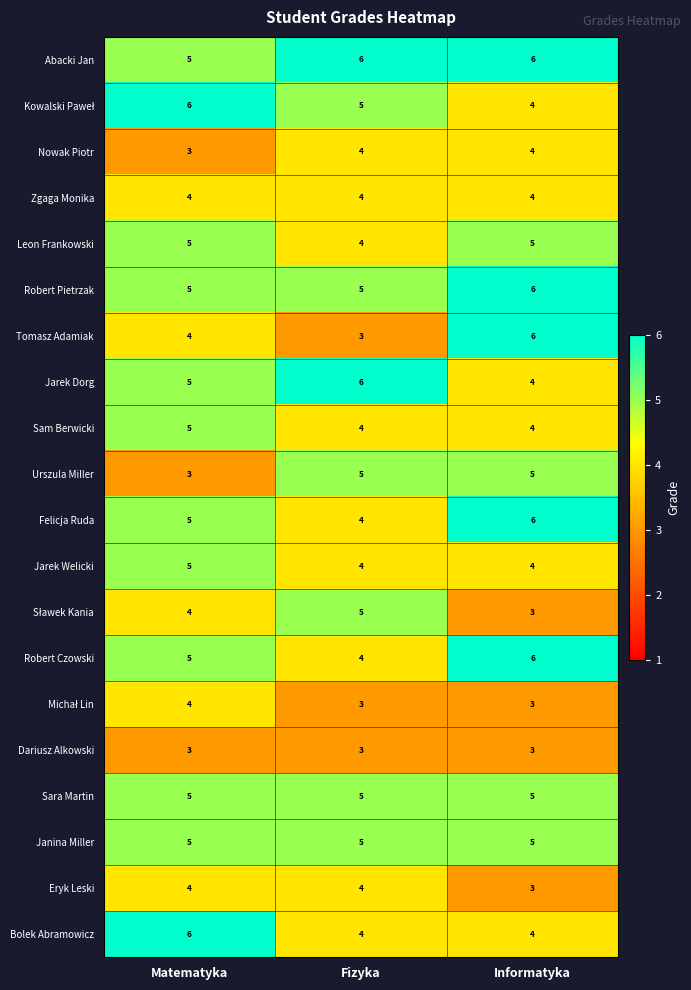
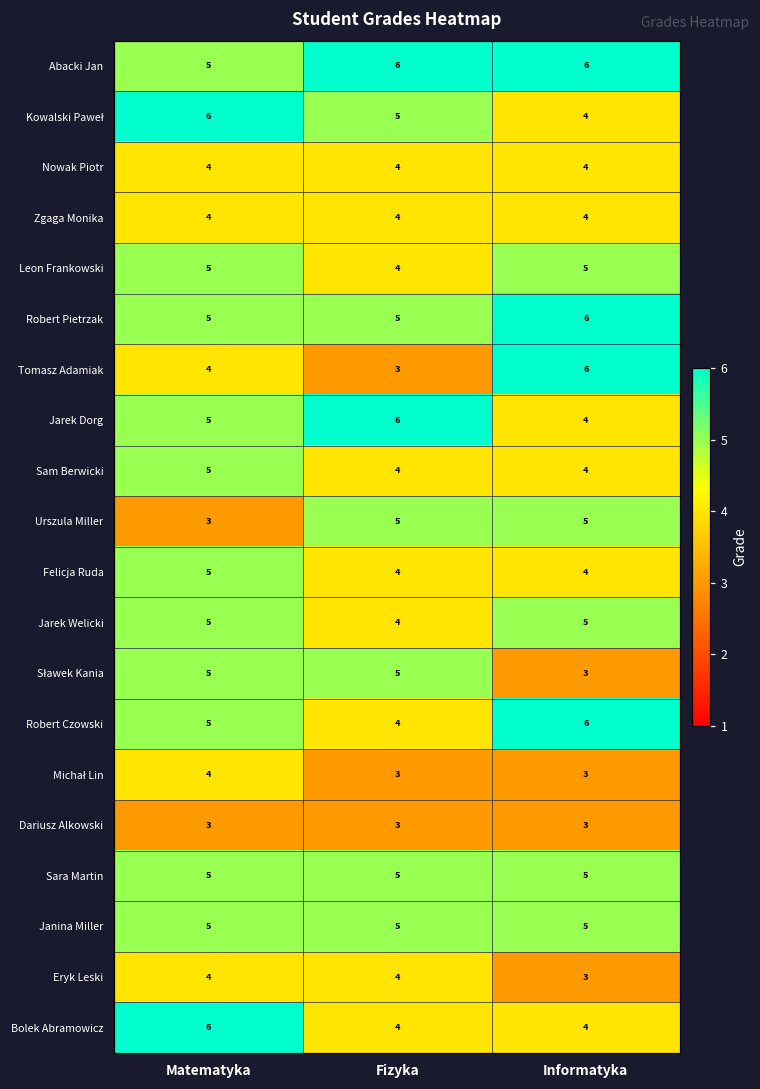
  {
    "Abacki Jan": {
      "Matematyka": 5,
      "Fizyka": 6,
      "Informatyka": 6
    },
    "Kowalski Paweł": {
      "Matematyka": 6,
      "Fizyka": 5,
      "Informatyka": 4
    },
    "Nowak Piotr": {
-     "Matematyka": 3,
+     "Matematyka": 4,
      "Fizyka": 4,
      "Informatyka": 4
    },
    "Zgaga Monika": {
      "Matematyka": 4,
      "Fizyka": 4,
      "Informatyka": 4
    },
    "Leon Frankowski": {
      "Matematyka": 5,
      "Fizyka": 4,
      "Informatyka": 5
    },
    "Robert Pietrzak": {
      "Matematyka": 5,
      "Fizyka": 5,
      "Informatyka": 6
    },
    "Tomasz Adamiak": {
      "Matematyka": 4,
      "Fizyka": 3,
      "Informatyka": 6
    },
    "Jarek Dorg": {
      "Matematyka": 5,
      "Fizyka": 6,
      "Informatyka": 4
    },
    "Sam Berwicki": {
      "Matematyka": 5,
      "Fizyka": 4,
      "Informatyka": 4
    },
    "Urszula Miller": {
      "Matematyka": 3,
      "Fizyka": 5,
      "Informatyka": 5
    },
    "Felicja Ruda": {
      "Matematyka": 5,
      "Fizyka": 4,
-     "Informatyka": 6
+     "Informatyka": 4
    },
    "Jarek Welicki": {
      "Matematyka": 5,
      "Fizyka": 4,
-     "Informatyka": 4
+     "Informatyka": 5
    },
    "Sławek Kania": {
-     "Matematyka": 4,
+     "Matematyka": 5,
      "Fizyka": 5,
      "Informatyka": 3
    },
    "Robert Czowski": {
      "Matematyka": 5,
      "Fizyka": 4,
      "Informatyka": 6
    },
    "Michał Lin": {
      "Matematyka": 4,
      "Fizyka": 3,
      "Informatyka": 3
    },
    "Dariusz Alkowski": {
      "Matematyka": 3,
      "Fizyka": 3,
      "Informatyka": 3
    },
    "Sara Martin": {
      "Matematyka": 5,
      "Fizyka": 5,
      "Informatyka": 5
    },
    "Janina Miller": {
      "Matematyka": 5,
      "Fizyka": 5,
      "Informatyka": 5
    },
    "Eryk Leski": {
      "Matematyka": 4,
      "Fizyka": 4,
      "Informatyka": 3
    },
    "Bolek Abramowicz": {
      "Matematyka": 6,
      "Fizyka": 4,
      "Informatyka": 4
    }
  }
